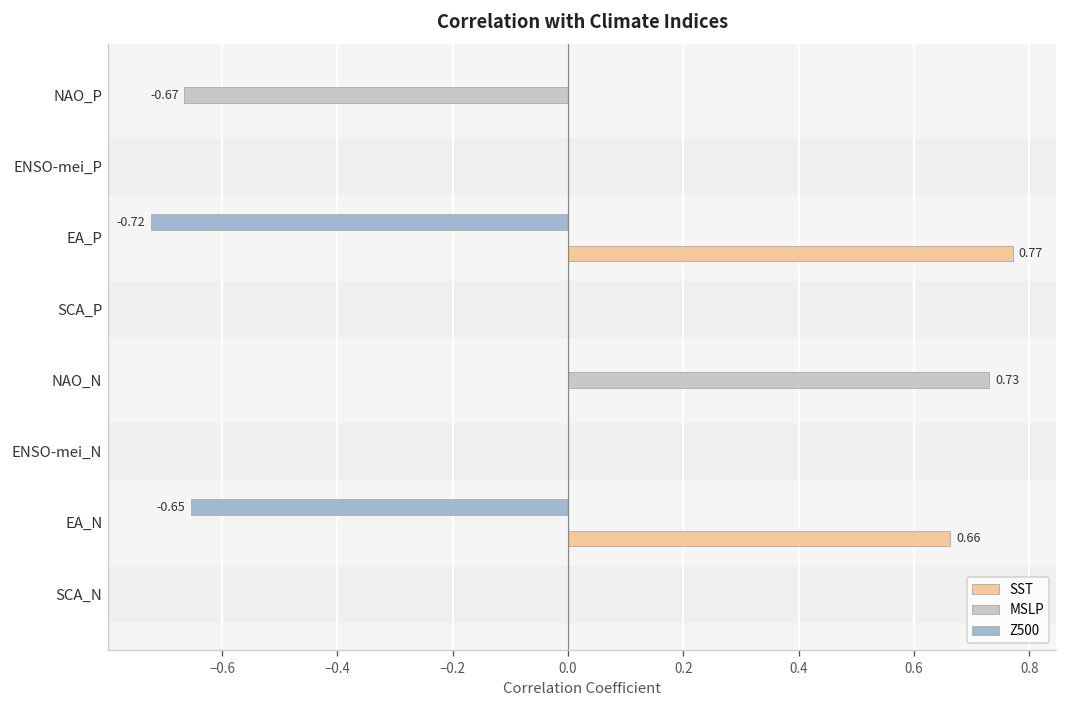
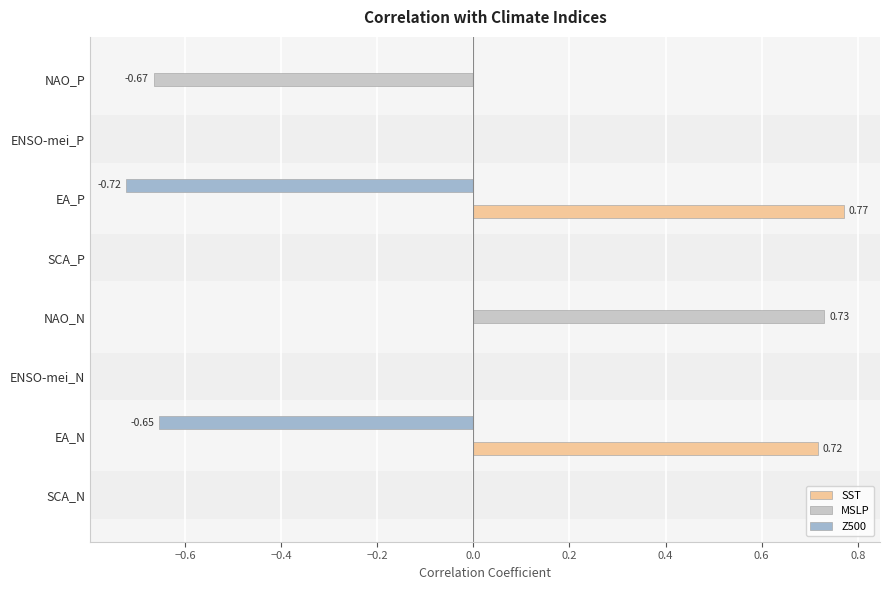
  {
    "SST": {
      "EA_P": 0.77,
-     "EA_N": 0.66
+     "EA_N": 0.72
    }
  }
